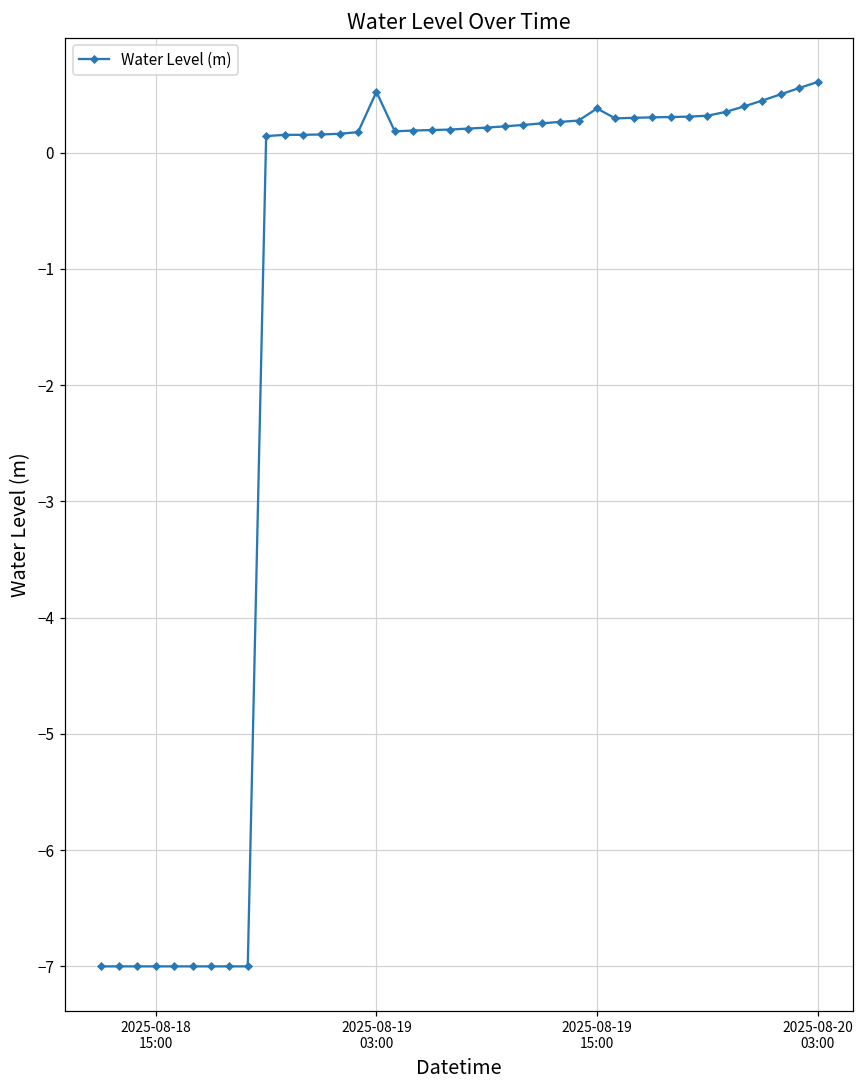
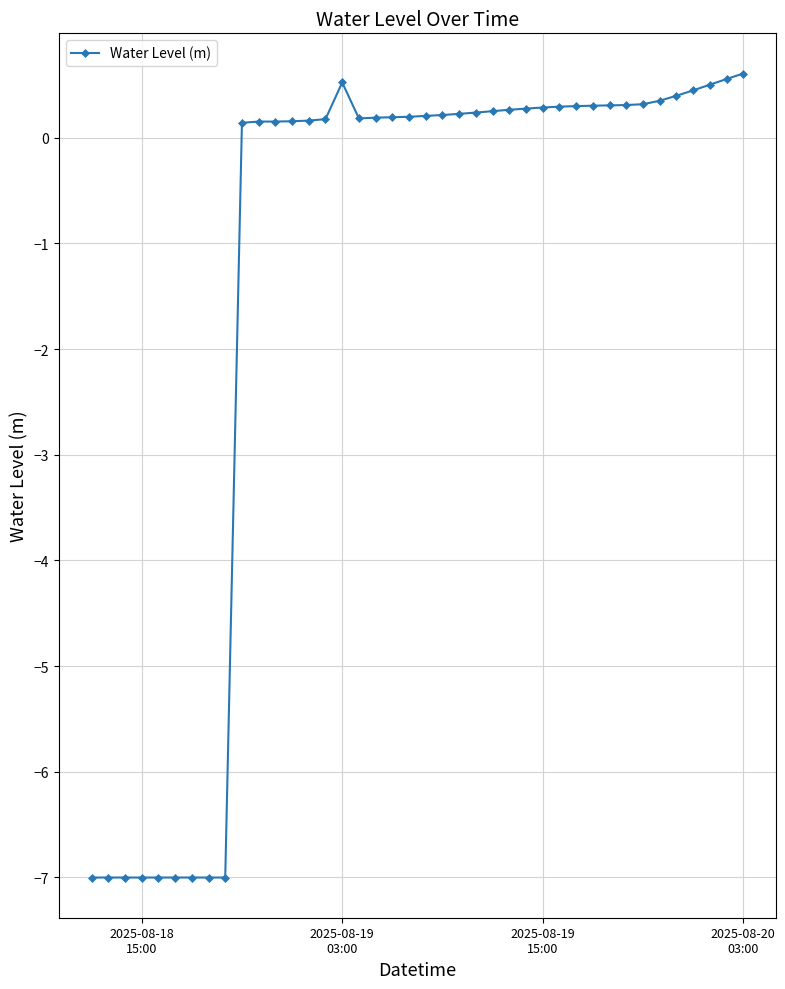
  {
    "2025-08-18 15:00": -7.00,
    "2025-08-19 03:00": 0.52,
-   "2025-08-19 15:00": 0.38,
+   "2025-08-19 15:00": 0.29,
    "2025-08-20 03:00": 0.61
  }
